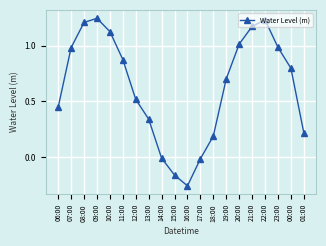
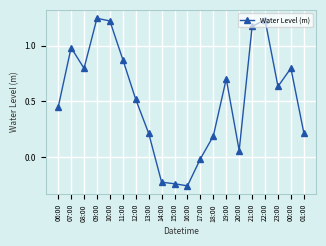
  {
    "06:00": 0.45,
    "07:00": 0.98,
-   "08:00": 1.21,
+   "08:00": 0.80,
    "09:00": 1.24,
-   "10:00": 1.13,
+   "10:00": 1.22,
    "11:00": 0.88,
    "12:00": 0.52,
-   "13:00": 0.34,
-   "14:00": -0.01,
-   "15:00": -0.16,
+   "13:00": 0.21,
+   "14:00": -0.22,
+   "15:00": -0.24,
    "16:00": -0.26,
    "17:00": -0.01,
    "18:00": 0.19,
    "19:00": 0.70,
-   "20:00": 1.01,
-   "23:00": 0.98,
+   "20:00": 0.06,
+   "23:00": 0.63,
    "00:00": 0.80,
    "01:00": 0.22
  }
